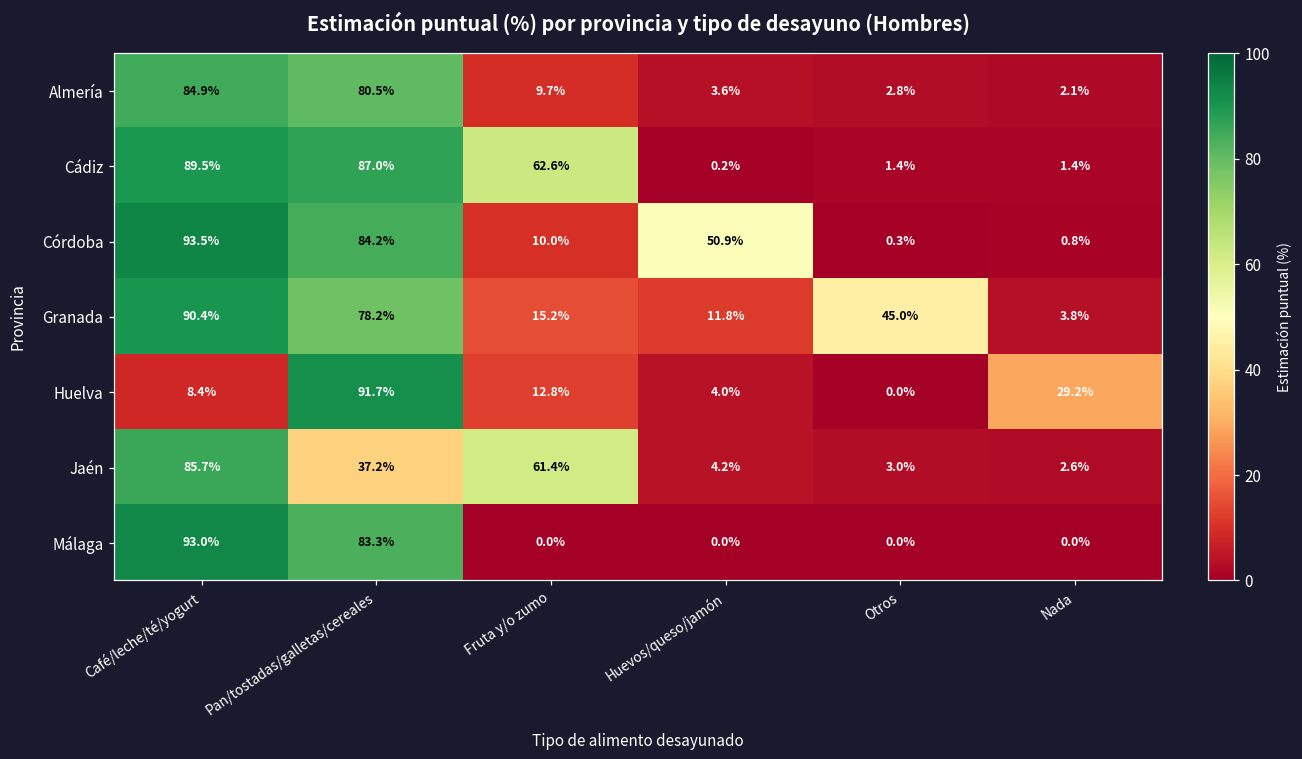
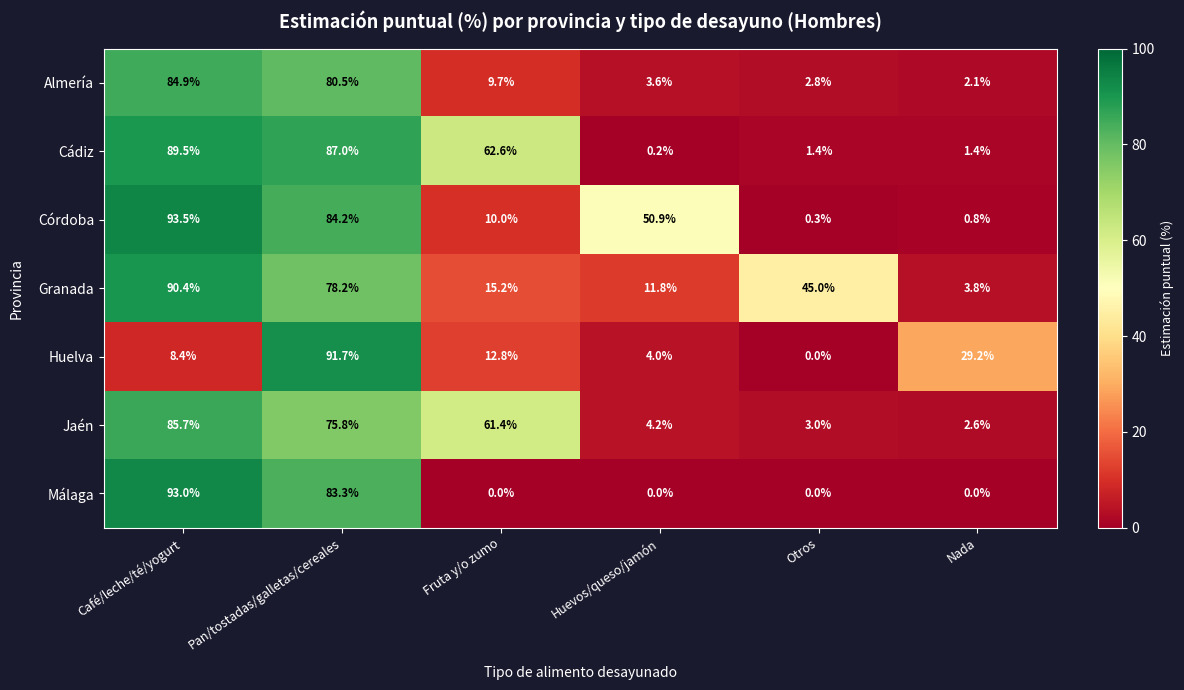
  {
    "Almería": {
      "Café/leche/té/yogurt": "84.9%",
      "Pan/tostadas/galletas/cereales": "80.5%",
      "Fruta y/o zumo": "9.7%",
      "Huevos/queso/jamón": "3.6%",
      "Otros": "2.8%",
      "Nada": "2.1%"
    },
    "Cádiz": {
      "Café/leche/té/yogurt": "89.5%",
      "Pan/tostadas/galletas/cereales": "87.0%",
      "Fruta y/o zumo": "62.6%",
      "Huevos/queso/jamón": "0.2%",
      "Otros": "1.4%",
      "Nada": "1.4%"
    },
    "Córdoba": {
      "Café/leche/té/yogurt": "93.5%",
      "Pan/tostadas/galletas/cereales": "84.2%",
      "Fruta y/o zumo": "10.0%",
      "Huevos/queso/jamón": "50.9%",
      "Otros": "0.3%",
      "Nada": "0.8%"
    },
    "Granada": {
      "Café/leche/té/yogurt": "90.4%",
      "Pan/tostadas/galletas/cereales": "78.2%",
      "Fruta y/o zumo": "15.2%",
      "Huevos/queso/jamón": "11.8%",
      "Otros": "45.0%",
      "Nada": "3.8%"
    },
    "Huelva": {
      "Café/leche/té/yogurt": "8.4%",
      "Pan/tostadas/galletas/cereales": "91.7%",
      "Fruta y/o zumo": "12.8%",
      "Huevos/queso/jamón": "4.0%",
      "Otros": "0.0%",
      "Nada": "29.2%"
    },
    "Jaén": {
      "Café/leche/té/yogurt": "85.7%",
-     "Pan/tostadas/galletas/cereales": "37.2%",
+     "Pan/tostadas/galletas/cereales": "75.8%",
      "Fruta y/o zumo": "61.4%",
      "Huevos/queso/jamón": "4.2%",
      "Otros": "3.0%",
      "Nada": "2.6%"
    },
    "Málaga": {
      "Café/leche/té/yogurt": "93.0%",
      "Pan/tostadas/galletas/cereales": "83.3%",
      "Fruta y/o zumo": "0.0%",
      "Huevos/queso/jamón": "0.0%",
      "Otros": "0.0%",
      "Nada": "0.0%"
    }
  }
